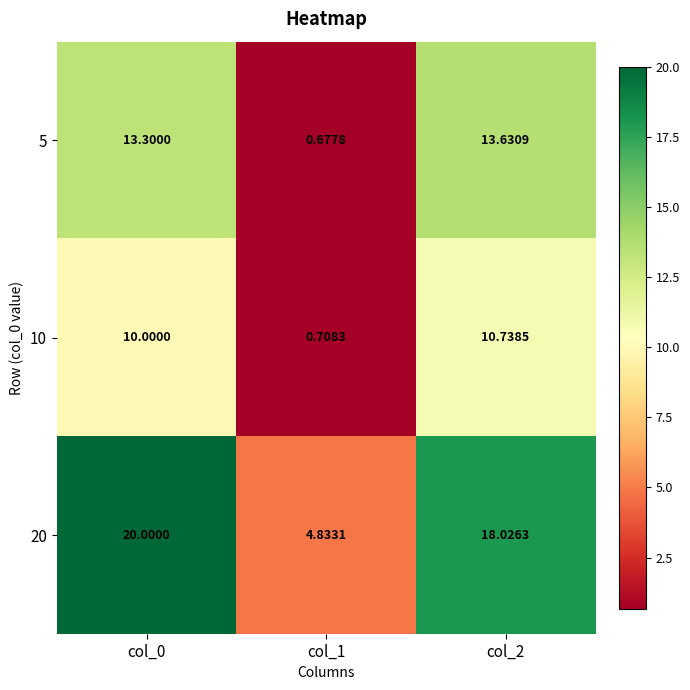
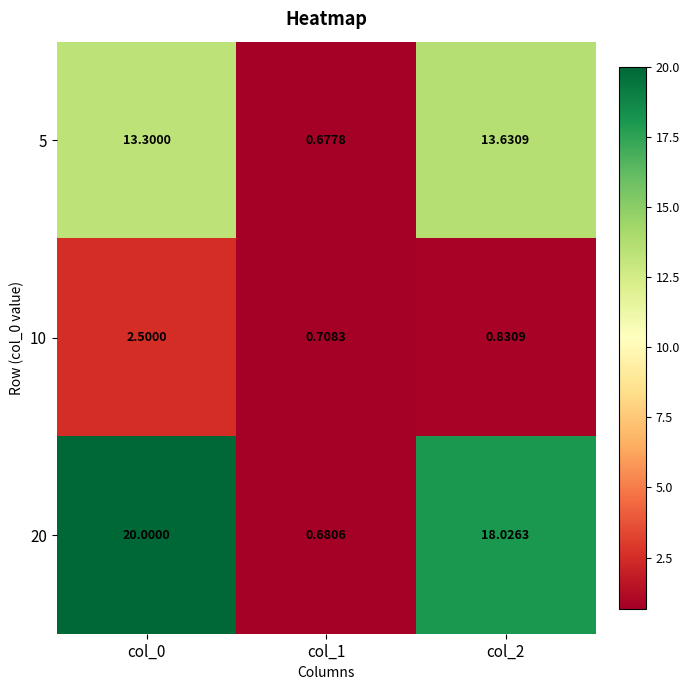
  {
    "5": {
      "col_0": 13.3000,
      "col_1": 0.6778,
      "col_2": 13.6309
    },
    "10": {
-     "col_0": 10.0000,
+     "col_0": 2.5000,
      "col_1": 0.7083,
-     "col_2": 10.7385
+     "col_2": 0.8309
    },
    "20": {
      "col_0": 20.0000,
-     "col_1": 4.8331,
+     "col_1": 0.6806,
      "col_2": 18.0263
    }
  }
